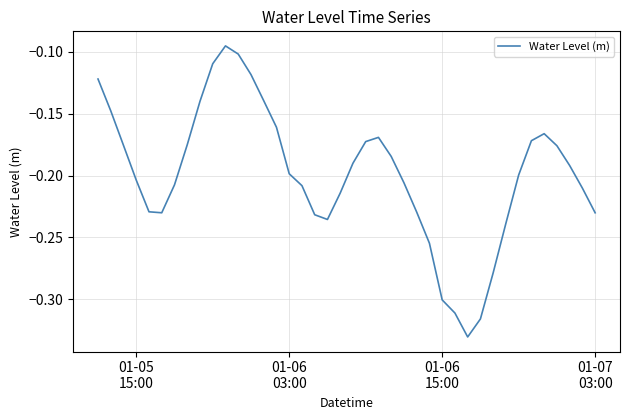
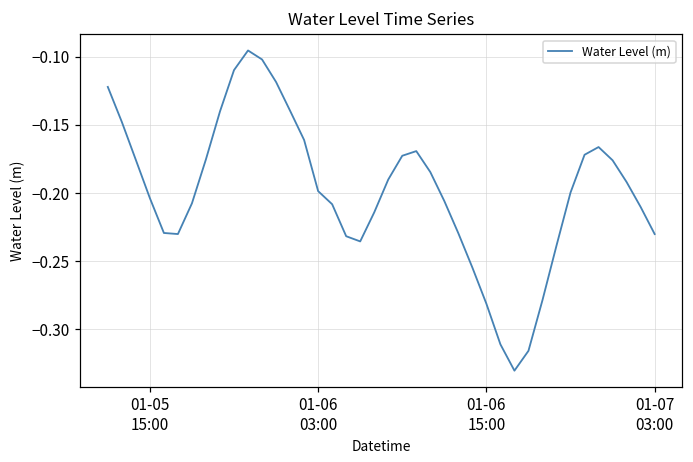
  {
    "01-05 15:00": -0.204,
    "01-06 03:00": -0.199,
-   "01-06 15:00": -0.300,
+   "01-06 15:00": -0.281,
    "01-07 03:00": -0.230
  }
